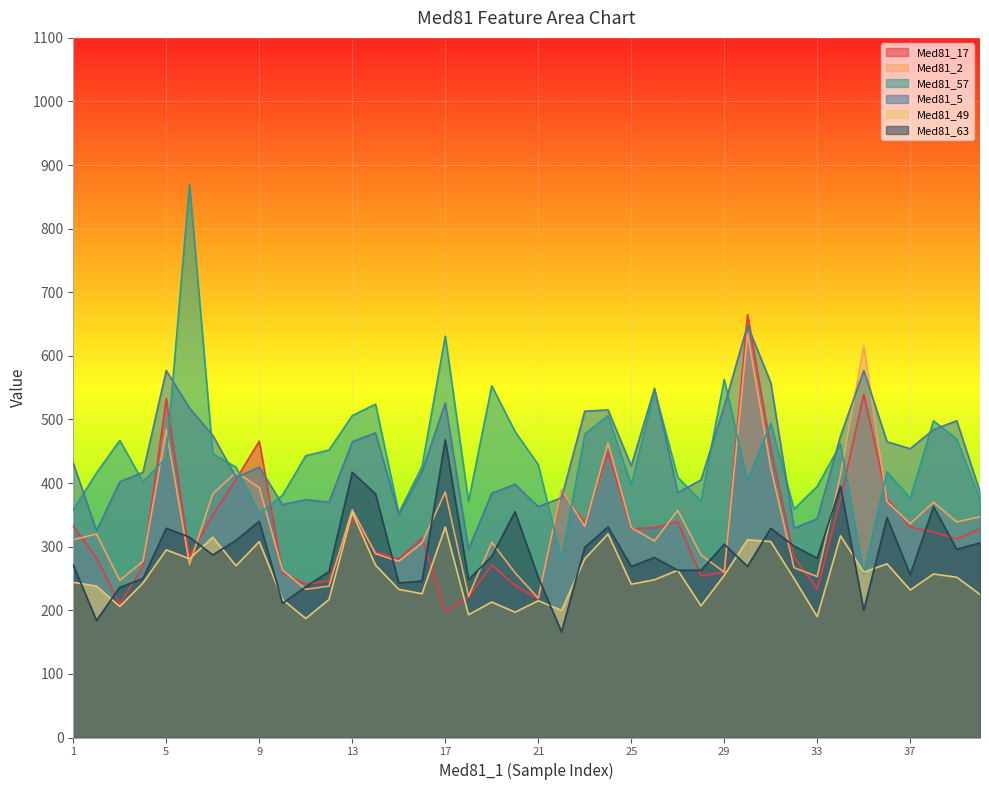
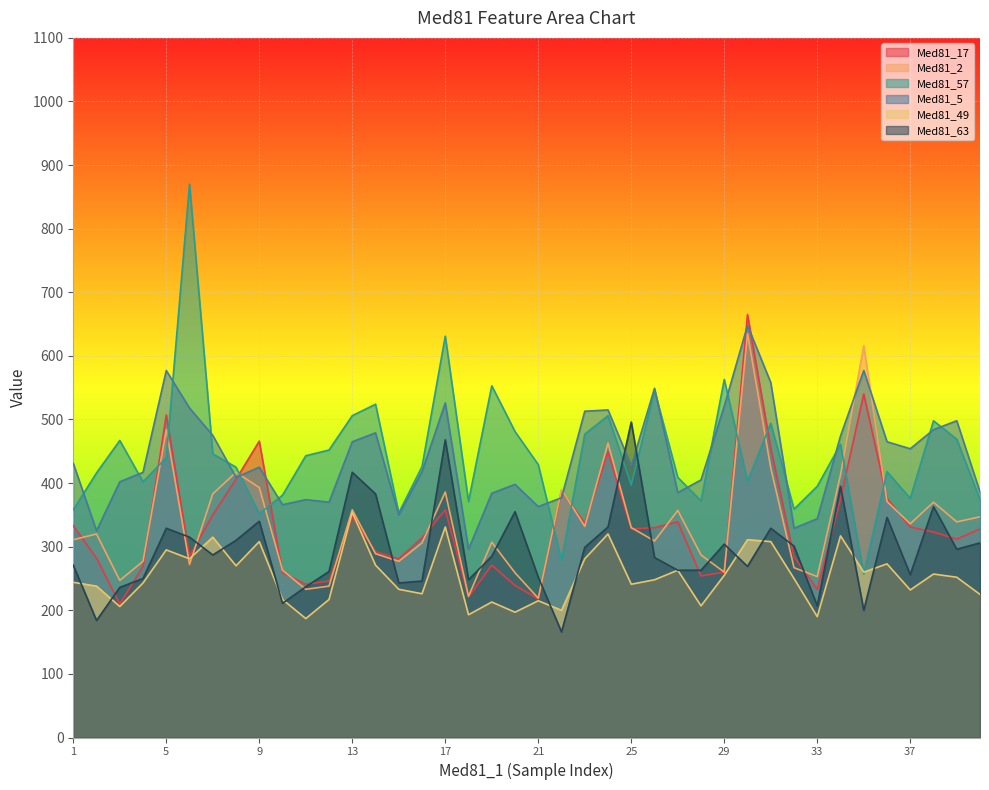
  {
    "Med81_17": {
      "1": 330,
-     "5": 530,
+     "5": 510,
      "9": 470,
      "13": 350,
-     "17": 200,
+     "17": 360,
      "33": 230,
      "37": 330
    },
    "Med81_63": {
      "1": 270,
      "5": 330,
      "9": 340,
      "13": 420,
      "17": 470,
      "21": 250,
-     "25": 270,
+     "25": 500,
      "29": 300,
-     "33": 280,
+     "33": 210,
      "37": 260
    }
  }
